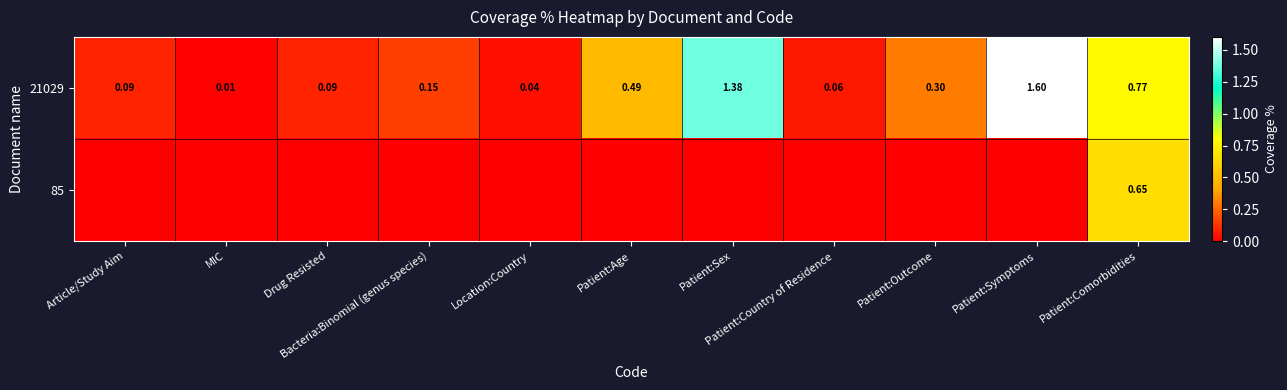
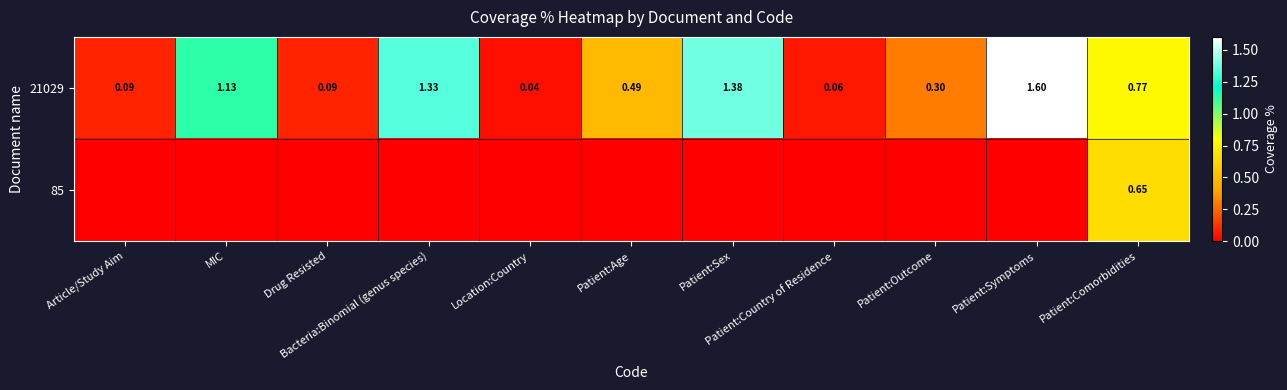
  {
    "21029": {
      "Article/Study Aim": 0.09,
-     "MIC": 0.01,
+     "MIC": 1.13,
      "Drug Resisted": 0.09,
-     "Bacteria:Binomial (genus species)": 0.15,
+     "Bacteria:Binomial (genus species)": 1.33,
      "Location:Country": 0.04,
      "Patient:Age": 0.49,
      "Patient:Sex": 1.38,
      "Patient:Country of Residence": 0.06,
      "Patient:Outcome": 0.30,
      "Patient:Symptoms": 1.60,
      "Patient:Comorbidities": 0.77
    },
    "85": {
      "Patient:Comorbidities": 0.65
    }
  }
